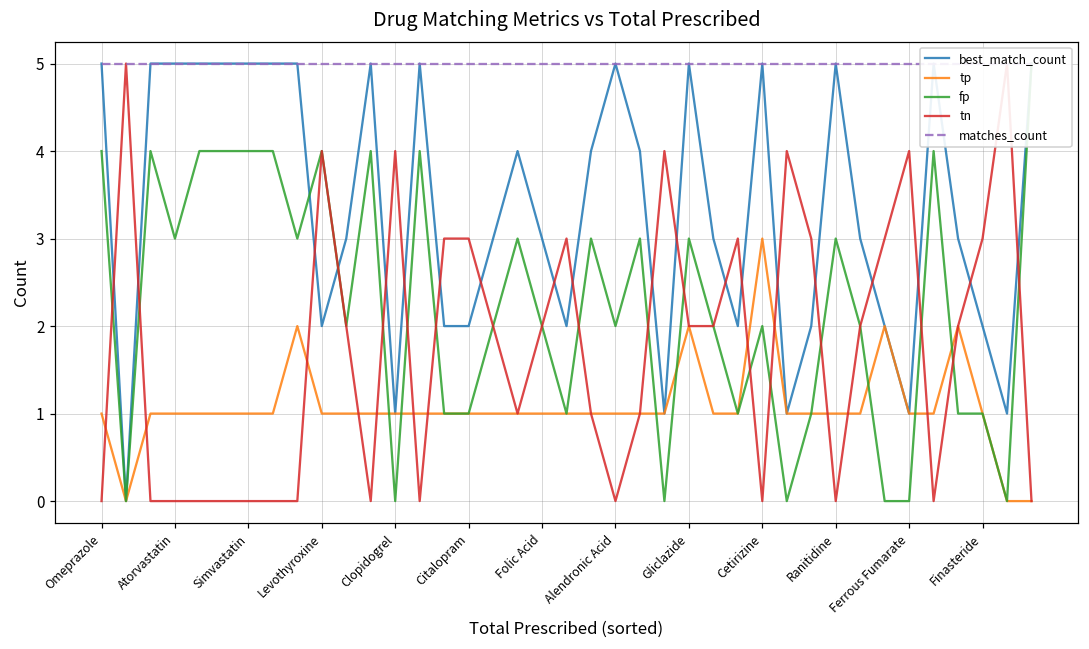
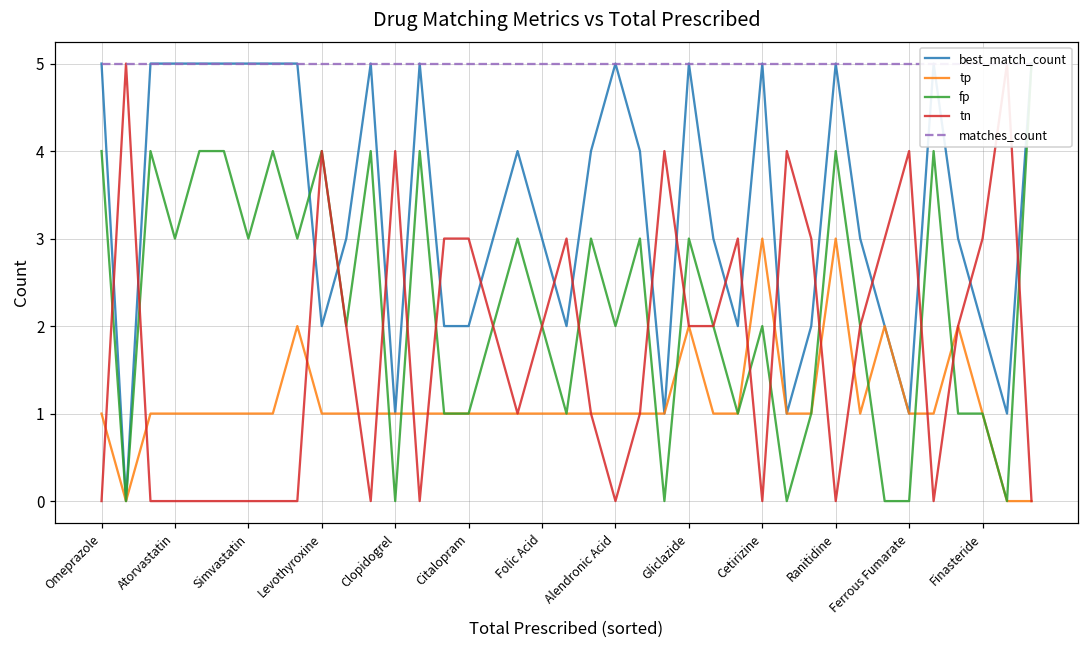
  {
    "best_match_count": {
      "Levothyroxine": 2,
      "Citalopram": 2,
      "Folic Acid": 3,
      "Finasteride": 2
    },
    "tp": {
      "Omeprazole": 1,
      "Atorvastatin": 1,
      "Simvastatin": 1,
      "Levothyroxine": 1,
      "Folic Acid": 1,
      "Alendronic Acid": 1,
      "Cetirizine": 3,
-     "Ranitidine": 1
+     "Ranitidine": 3
    },
    "fp": {
      "Omeprazole": 4,
      "Atorvastatin": 3,
-     "Simvastatin": 4,
+     "Simvastatin": 3,
      "Clopidogrel": 0,
      "Alendronic Acid": 2,
      "Gliclazide": 3,
      "Cetirizine": 2,
-     "Ranitidine": 3,
+     "Ranitidine": 4,
      "Ferrous Fumarate": 0
    },
    "tn": {
      "Omeprazole": 0,
      "Atorvastatin": 0,
      "Simvastatin": 0,
      "Clopidogrel": 4,
      "Citalopram": 3,
      "Alendronic Acid": 0,
      "Cetirizine": 0,
      "Ranitidine": 0,
      "Ferrous Fumarate": 4,
      "Finasteride": 3
    },
    "matches_count": {
      "Levothyroxine": 5,
      "Clopidogrel": 5,
      "Citalopram": 5,
      "Folic Acid": 5,
      "Ferrous Fumarate": 5
    }
  }
